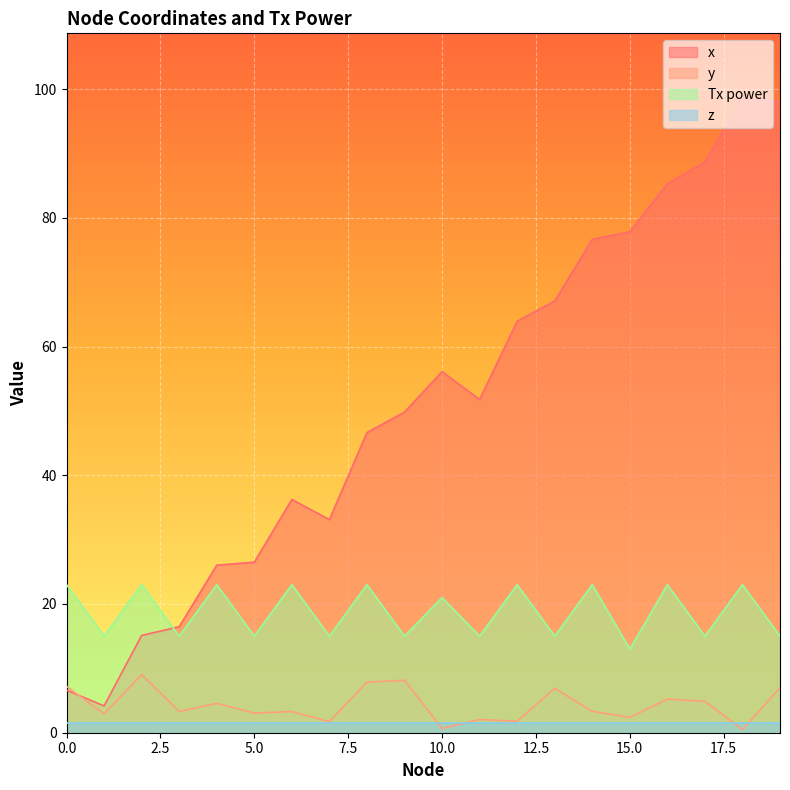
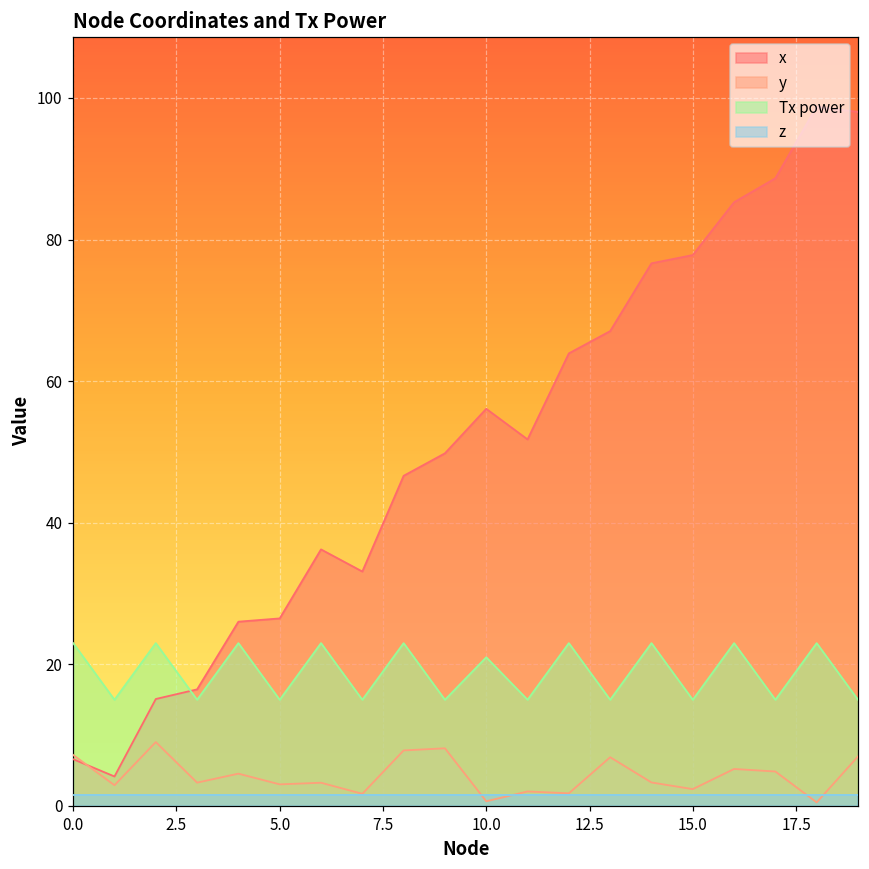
  {
    "Tx power": {
      "0.0": 23,
      "5.0": 15,
      "10.0": 21,
-     "15.0": 13
+     "15.0": 15
    },
    "z": {
      "0.0": 2,
      "5.0": 2,
      "10.0": 2,
      "15.0": 2
    }
  }
